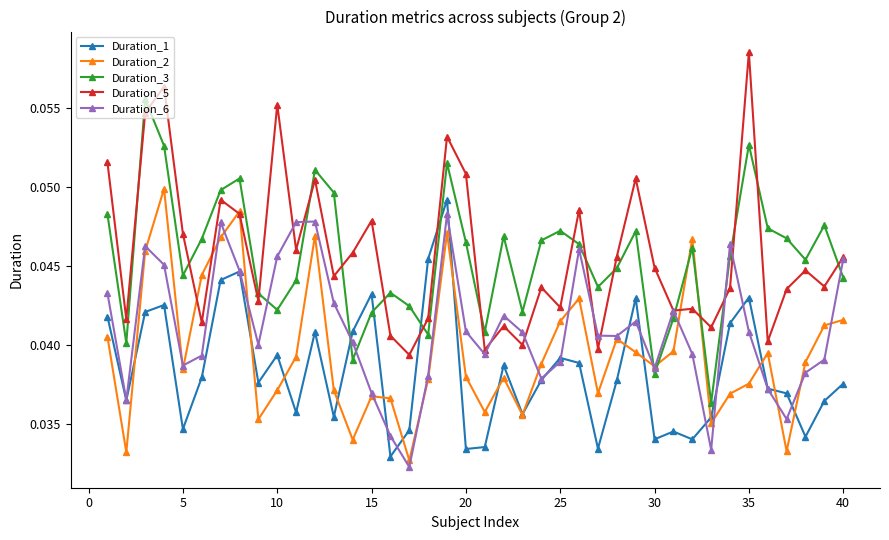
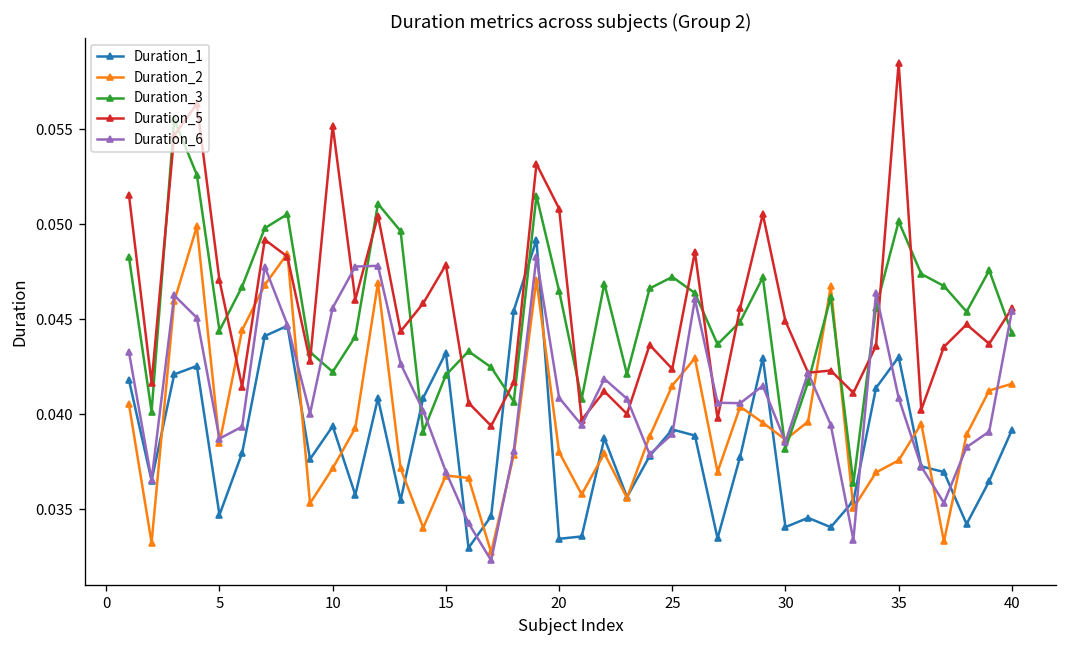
  {
    "Duration_1": {
      "5": 0.0347,
      "10": 0.0394,
      "15": 0.0432,
      "20": 0.0334,
      "25": 0.0392,
      "30": 0.0341,
      "35": 0.0430,
-     "40": 0.0376
+     "40": 0.0392
    },
    "Duration_2": {
      "5": 0.0385,
      "10": 0.0372,
      "15": 0.0368,
      "20": 0.0380,
      "25": 0.0415,
      "35": 0.0376,
      "40": 0.0416
    },
    "Duration_3": {
      "5": 0.0444,
      "10": 0.0422,
      "15": 0.0421,
      "20": 0.0465,
      "25": 0.0472,
      "30": 0.0382,
-     "35": 0.0527,
+     "35": 0.0502,
      "40": 0.0443
    },
    "Duration_5": {
      "5": 0.0470,
      "10": 0.0552,
      "15": 0.0479,
      "20": 0.0508,
      "25": 0.0424,
      "30": 0.0449,
      "35": 0.0585
    },
    "Duration_6": {
      "5": 0.0387,
      "10": 0.0456,
      "15": 0.0370,
      "20": 0.0409,
      "25": 0.0389,
      "35": 0.0409
    }
  }
